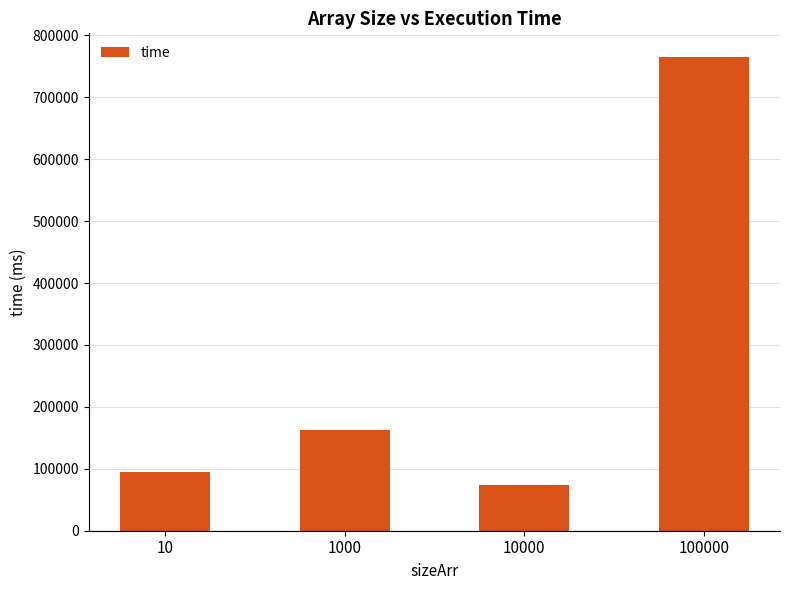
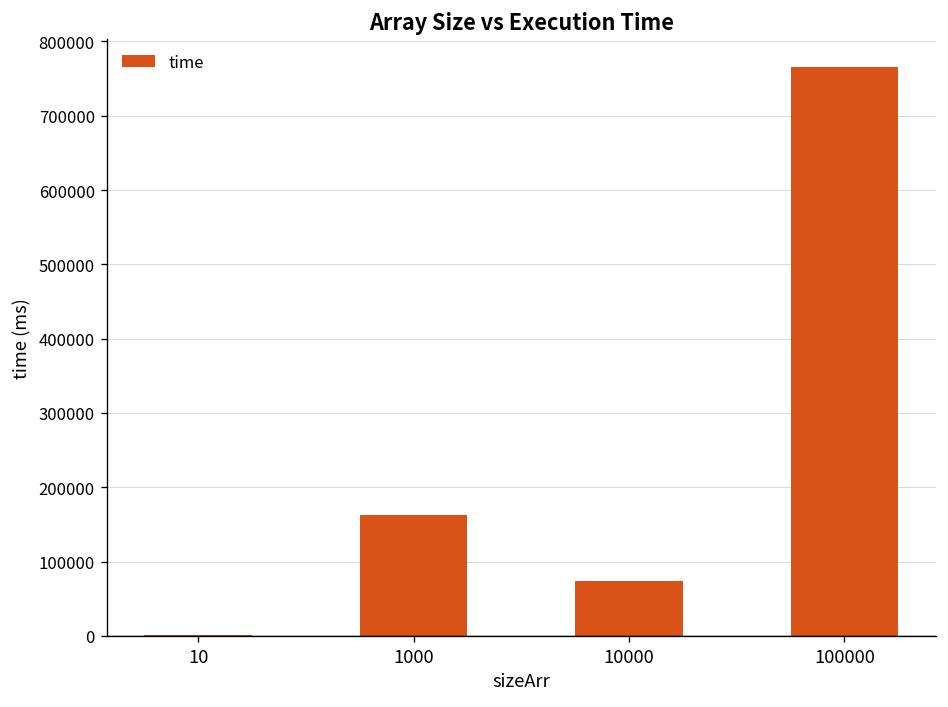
  {
-   "10": 100000,
+   "10": 0,
    "1000": 160000,
    "10000": 70000,
    "100000": 770000
  }
